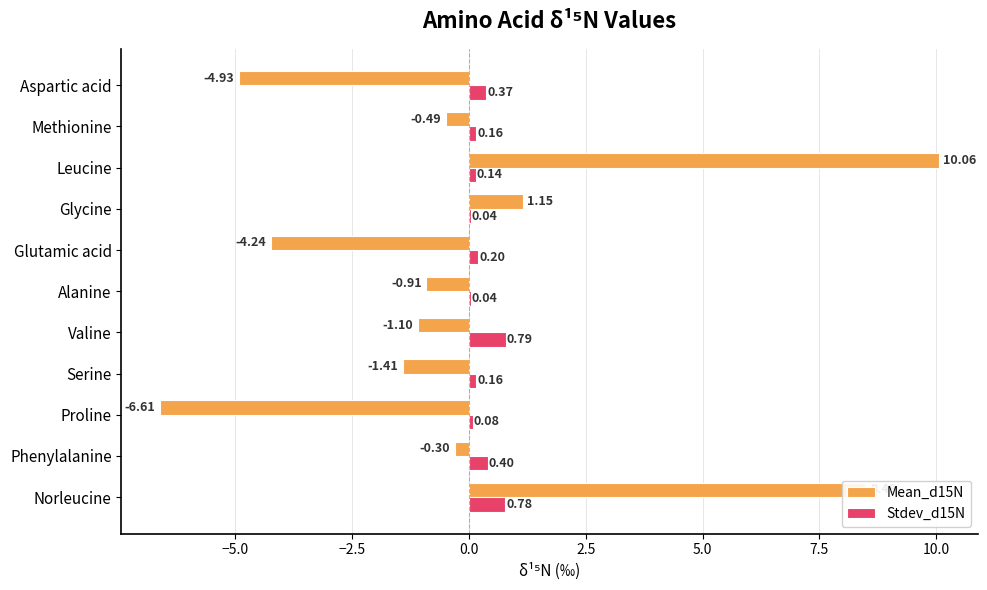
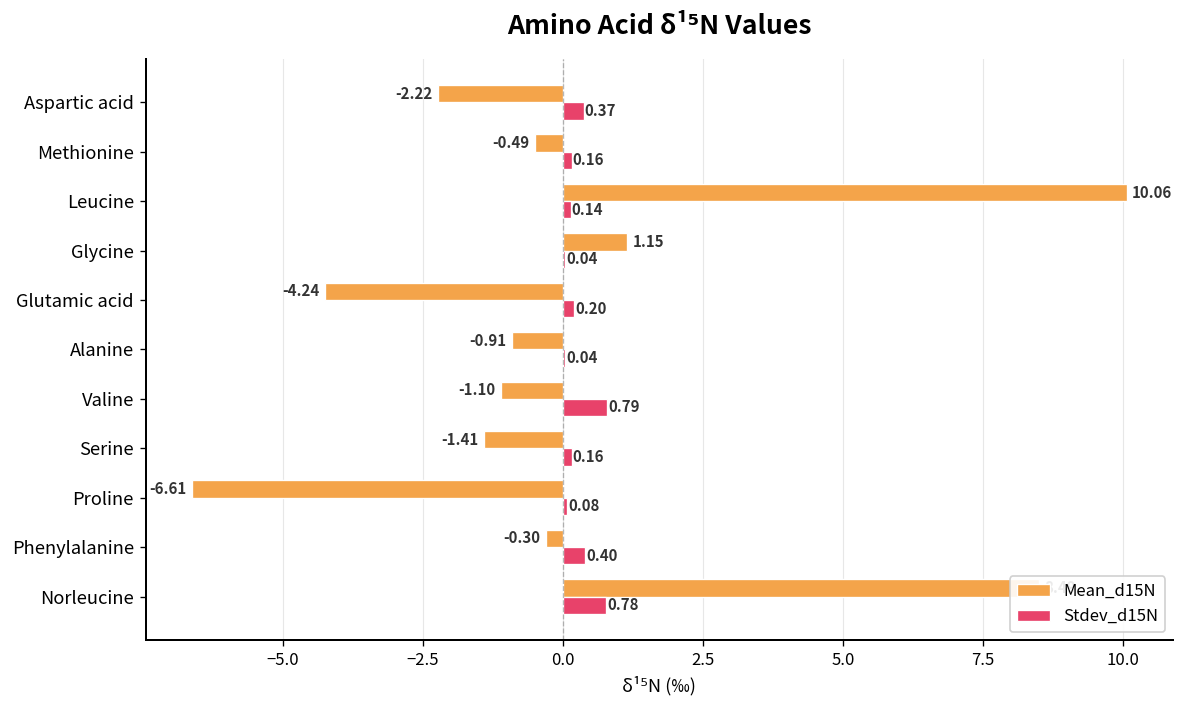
  {
    "Mean_d15N": {
-     "Aspartic acid": -4.93,
+     "Aspartic acid": -2.22,
      "Methionine": -0.49,
      "Leucine": 10.06,
      "Glycine": 1.15,
      "Glutamic acid": -4.24,
      "Alanine": -0.91,
      "Valine": -1.10,
      "Serine": -1.41,
      "Proline": -6.61,
      "Phenylalanine": -0.30
    },
    "Stdev_d15N": {
      "Aspartic acid": 0.37,
      "Methionine": 0.16,
      "Leucine": 0.14,
      "Glycine": 0.04,
      "Glutamic acid": 0.20,
      "Alanine": 0.04,
      "Valine": 0.79,
      "Serine": 0.16,
      "Proline": 0.08,
      "Phenylalanine": 0.40,
      "Norleucine": 0.78
    }
  }
